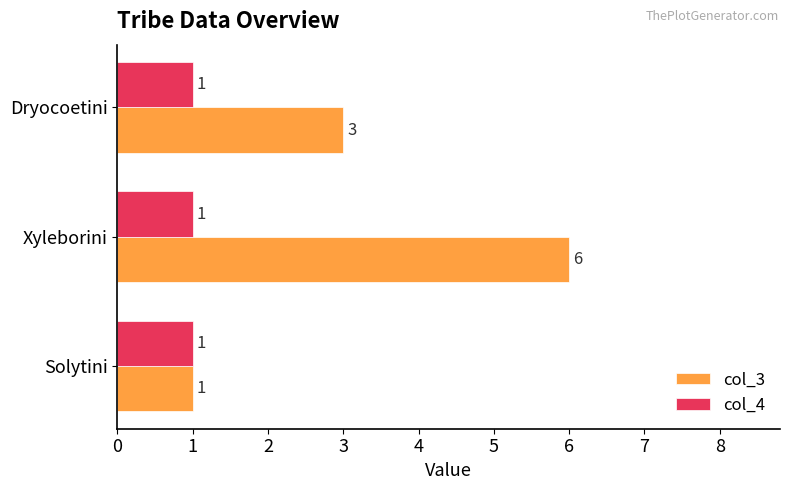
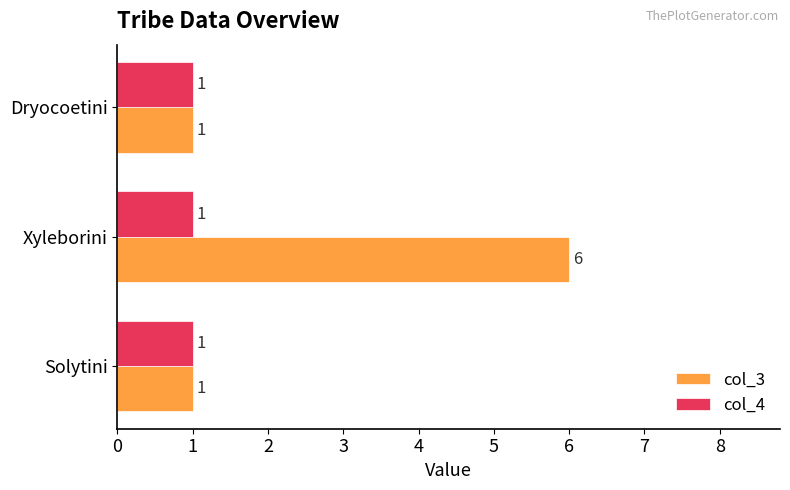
  {
    "col_3": {
-     "Dryocoetini": 3,
+     "Dryocoetini": 1,
      "Xyleborini": 6,
      "Solytini": 1
    },
    "col_4": {
      "Dryocoetini": 1,
      "Xyleborini": 1,
      "Solytini": 1
    }
  }
